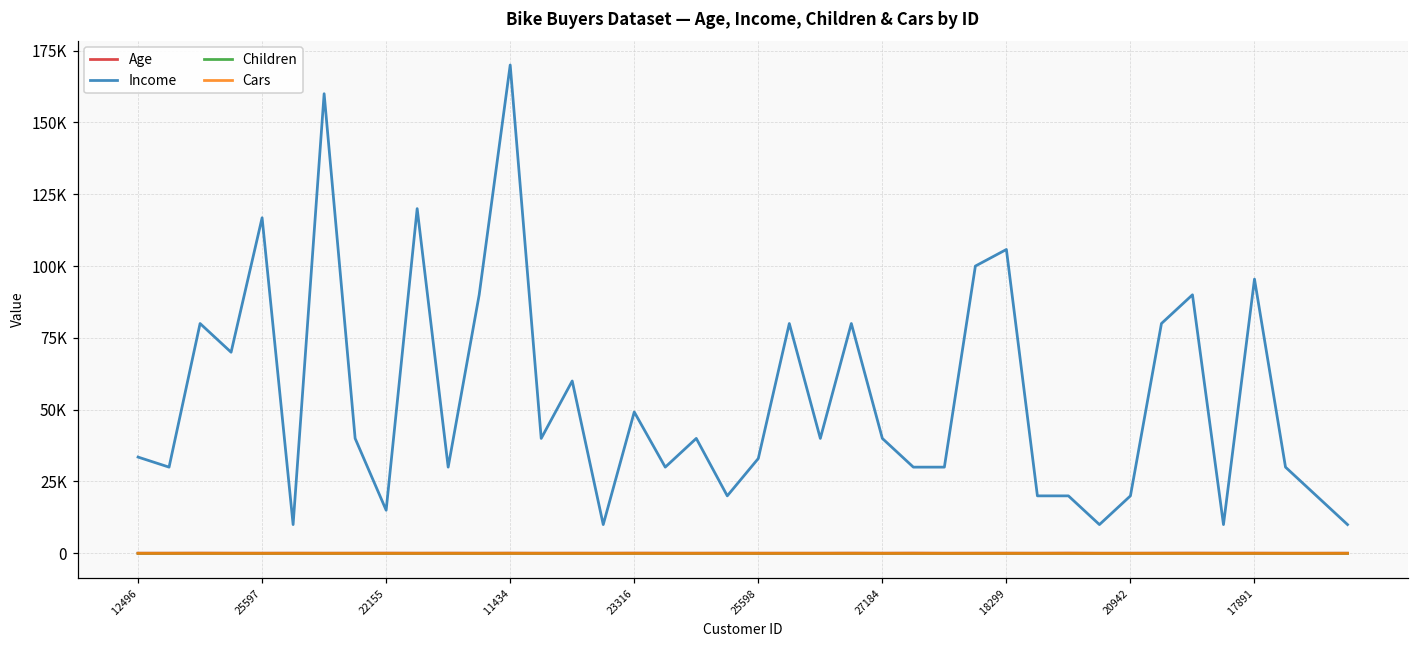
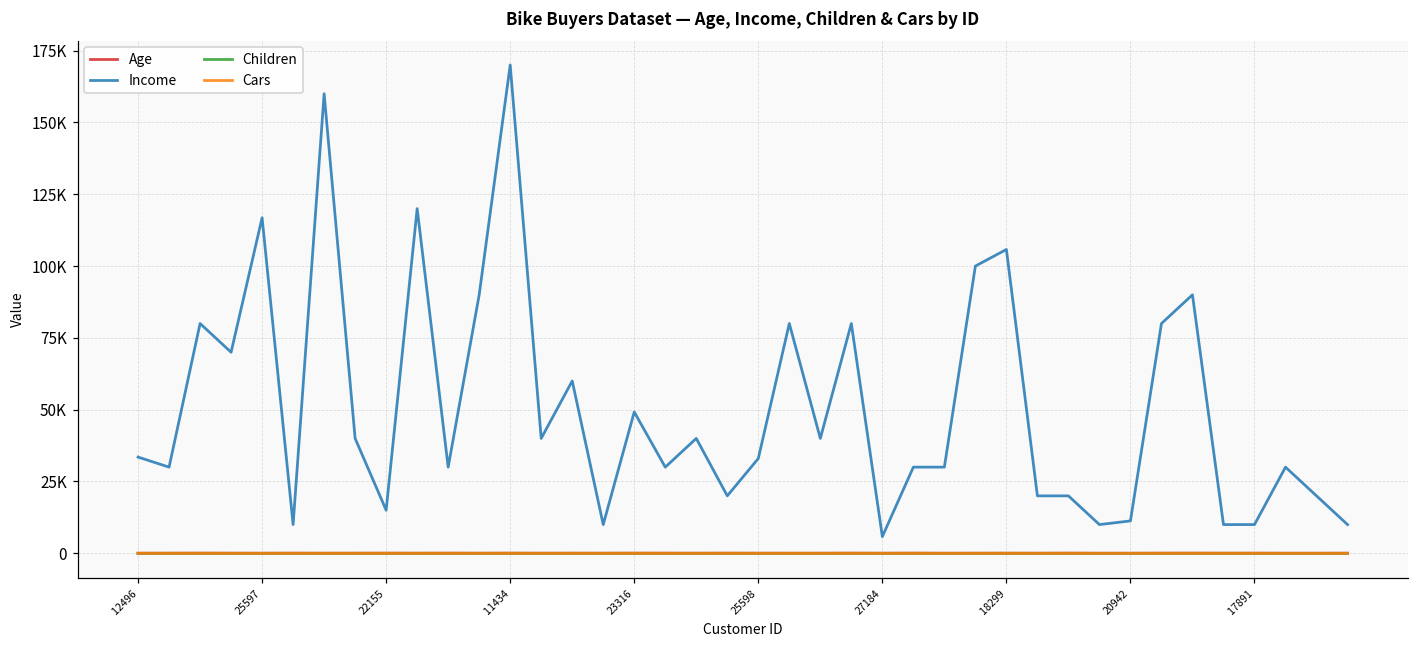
  {
    "Cars": {
      "12496": 0,
      "25597": 0,
      "22155": 0,
      "11434": 0,
      "23316": 0,
      "25598": 0,
      "27184": 0,
      "18299": 0,
      "20942": 0,
      "17891": 0
    },
    "Income": {
      "12496": 34000,
      "25597": 117000,
      "22155": 15000,
      "11434": 170000,
      "23316": 49000,
      "25598": 33000,
-     "27184": 40000,
+     "27184": 6000,
      "18299": 106000,
-     "20942": 20000,
-     "17891": 95000
+     "20942": 11000,
+     "17891": 10000
    }
  }
